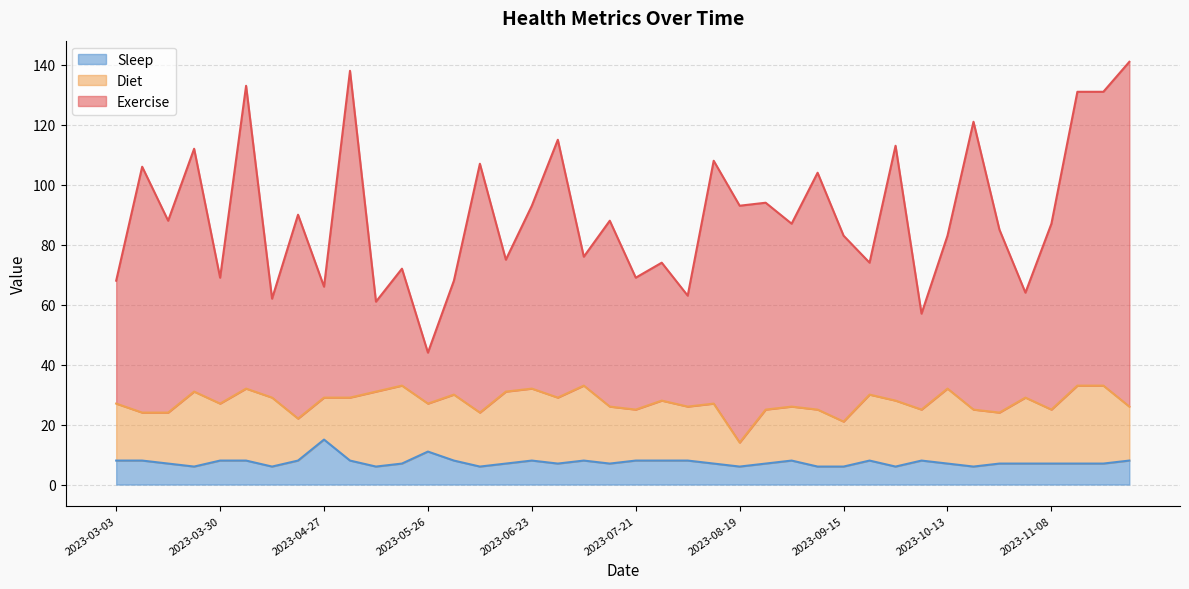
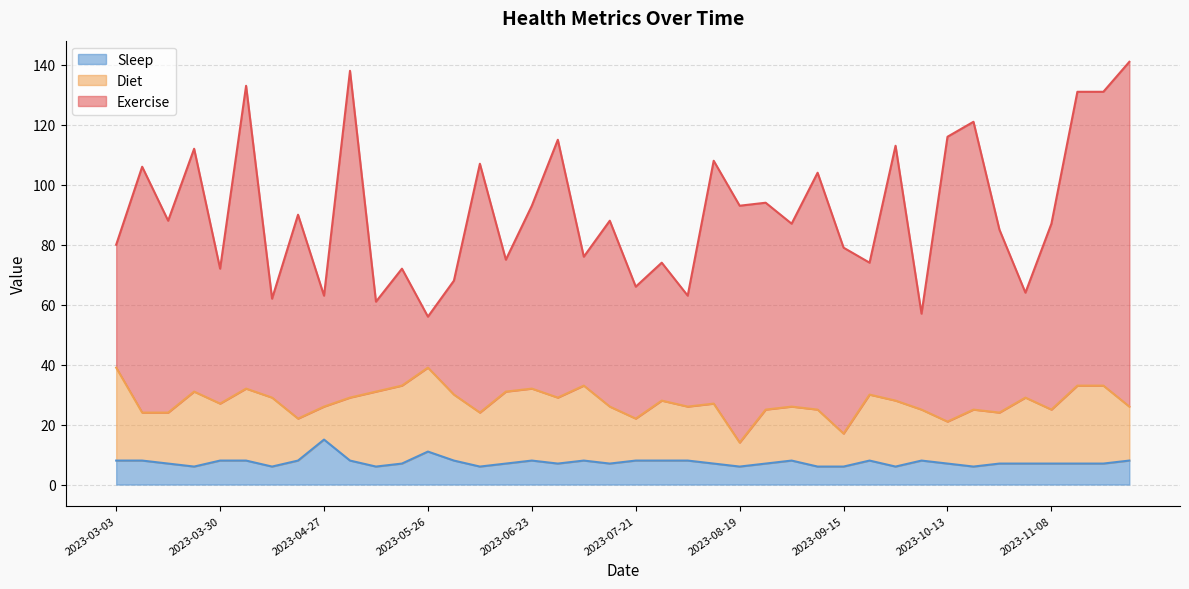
  {
    "Sleep": {
      "2023-03-03": 8,
      "2023-03-30": 8,
      "2023-04-27": 15,
      "2023-05-26": 11,
      "2023-06-23": 8,
      "2023-07-21": 8,
      "2023-08-19": 6,
      "2023-09-15": 6,
      "2023-10-13": 7,
      "2023-11-08": 7
    },
    "Diet": {
-     "2023-03-03": 19,
+     "2023-03-03": 31,
      "2023-03-30": 19,
-     "2023-04-27": 14,
-     "2023-05-26": 16,
+     "2023-04-27": 11,
+     "2023-05-26": 28,
      "2023-06-23": 24,
-     "2023-07-21": 17,
+     "2023-07-21": 14,
      "2023-08-19": 8,
-     "2023-09-15": 15,
-     "2023-10-13": 25,
+     "2023-09-15": 11,
+     "2023-10-13": 14,
      "2023-11-08": 18
    },
    "Exercise": {
      "2023-03-03": 41,
-     "2023-03-30": 42,
+     "2023-03-30": 45,
      "2023-04-27": 37,
      "2023-05-26": 17,
      "2023-06-23": 61,
      "2023-07-21": 44,
      "2023-08-19": 79,
      "2023-09-15": 62,
-     "2023-10-13": 51,
+     "2023-10-13": 95,
      "2023-11-08": 62
    }
  }
